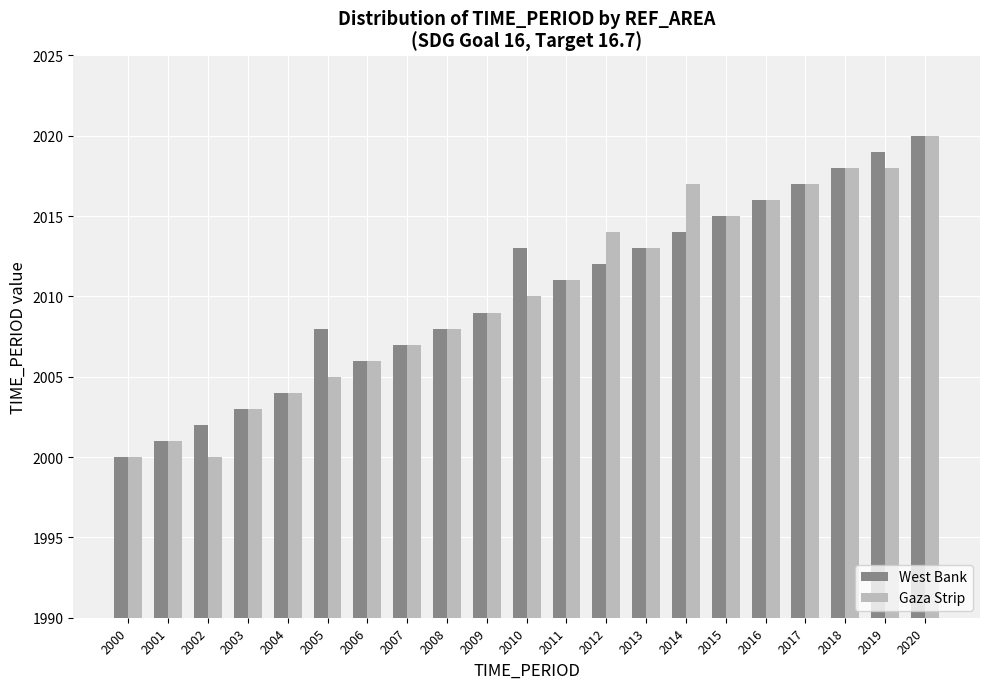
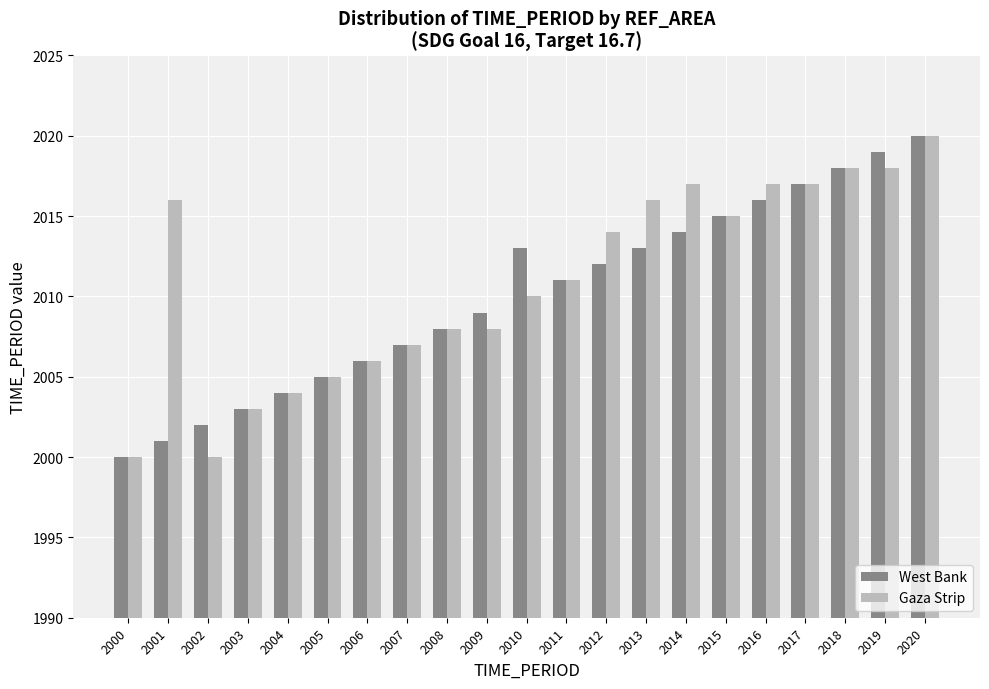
  {
    "West Bank": {
      "2000": 2000,
      "2001": 2001,
      "2002": 2002,
      "2003": 2003,
      "2004": 2004,
-     "2005": 2008,
+     "2005": 2005,
      "2006": 2006,
      "2007": 2007,
      "2008": 2008,
      "2009": 2009,
      "2010": 2013,
      "2011": 2011,
      "2012": 2012,
      "2013": 2013,
      "2014": 2014,
      "2015": 2015,
      "2016": 2016,
      "2017": 2017,
      "2018": 2018,
      "2019": 2019,
      "2020": 2020
    },
    "Gaza Strip": {
      "2000": 2000,
-     "2001": 2001,
+     "2001": 2016,
      "2002": 2000,
      "2003": 2003,
      "2004": 2004,
      "2005": 2005,
      "2006": 2006,
      "2007": 2007,
      "2008": 2008,
-     "2009": 2009,
+     "2009": 2008,
      "2010": 2010,
      "2011": 2011,
      "2012": 2014,
-     "2013": 2013,
+     "2013": 2016,
      "2014": 2017,
      "2015": 2015,
-     "2016": 2016,
+     "2016": 2017,
      "2017": 2017,
      "2018": 2018,
      "2019": 2018,
      "2020": 2020
    }
  }
